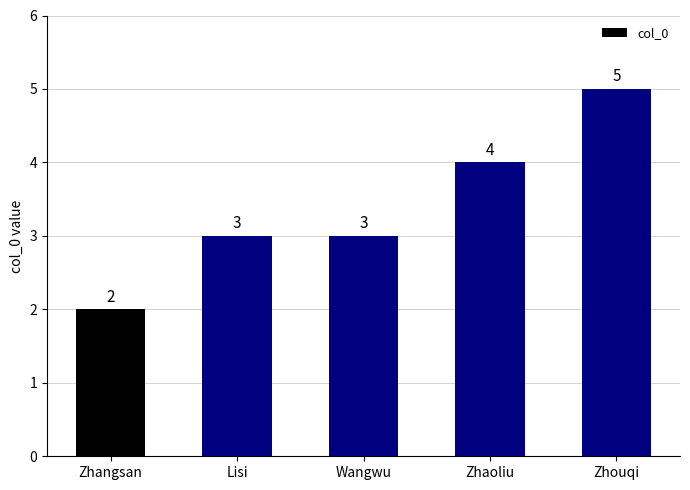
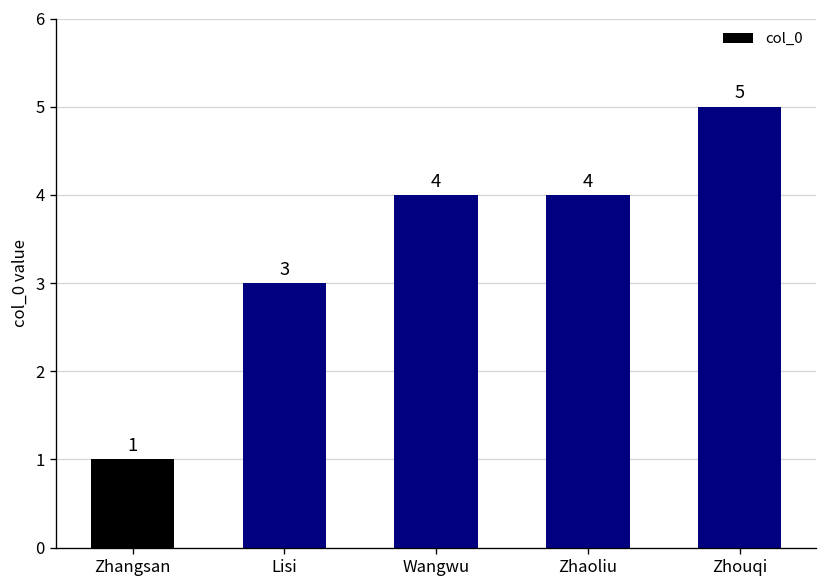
  {
-   "Zhangsan": 2,
+   "Zhangsan": 1,
    "Lisi": 3,
-   "Wangwu": 3,
+   "Wangwu": 4,
    "Zhaoliu": 4,
    "Zhouqi": 5
  }
